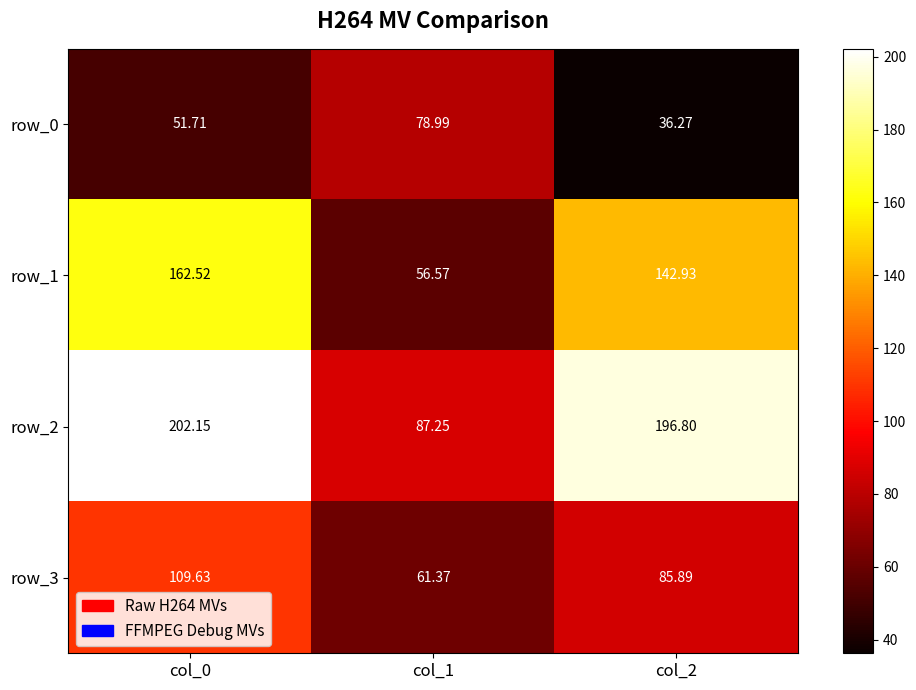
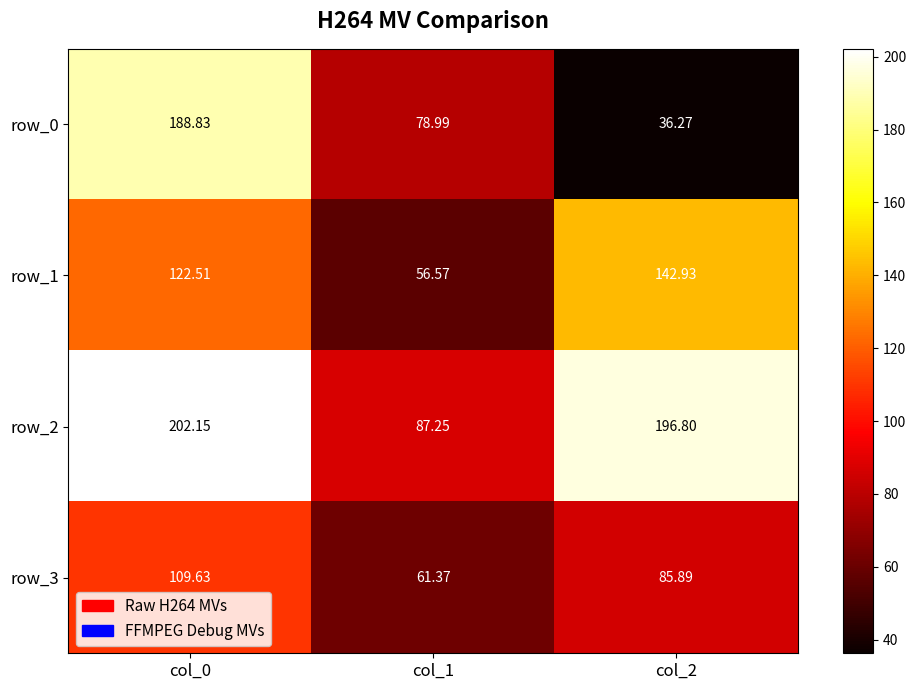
  {
    "row_0": {
-     "col_0": 51.71,
+     "col_0": 188.83,
      "col_1": 78.99,
      "col_2": 36.27
    },
    "row_1": {
-     "col_0": 162.52,
+     "col_0": 122.51,
      "col_1": 56.57,
      "col_2": 142.93
    },
    "row_2": {
      "col_0": 202.15,
      "col_1": 87.25,
      "col_2": 196.80
    },
    "row_3": {
      "col_0": 109.63,
      "col_1": 61.37,
      "col_2": 85.89
    }
  }
